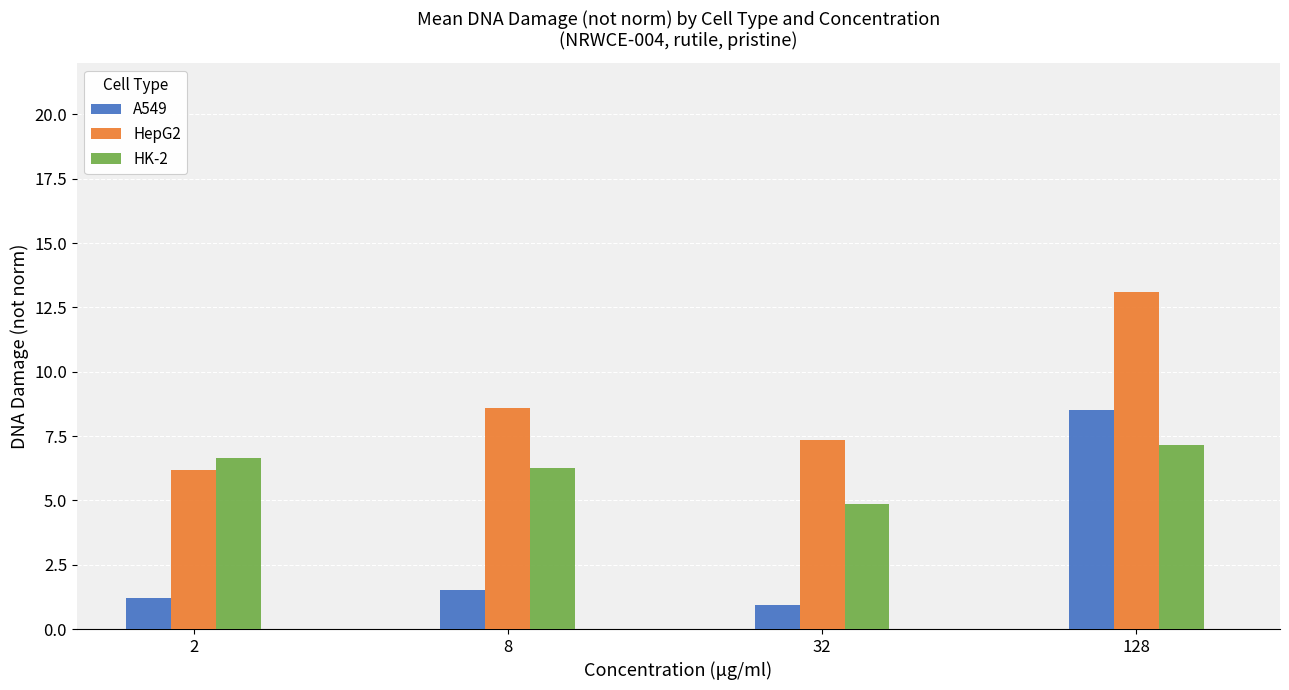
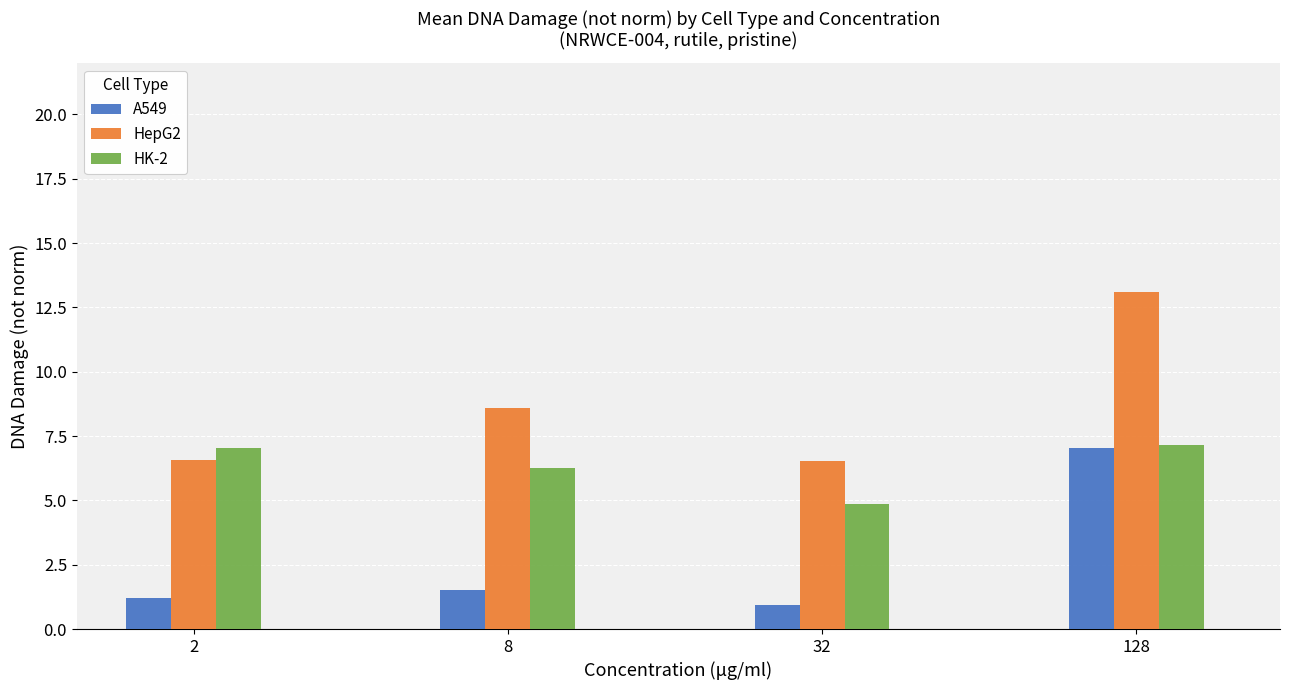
  {
    "A549": {
      "2": 1.2,
      "8": 1.5,
      "32": 0.9,
-     "128": 8.5
+     "128": 7.0
    },
    "HepG2": {
-     "2": 6.2,
+     "2": 6.6,
      "8": 8.6,
-     "32": 7.3,
+     "32": 6.6,
      "128": 13.1
    },
    "HK-2": {
-     "2": 6.7,
+     "2": 7.0,
      "8": 6.3,
      "32": 4.8,
      "128": 7.1
    }
  }
